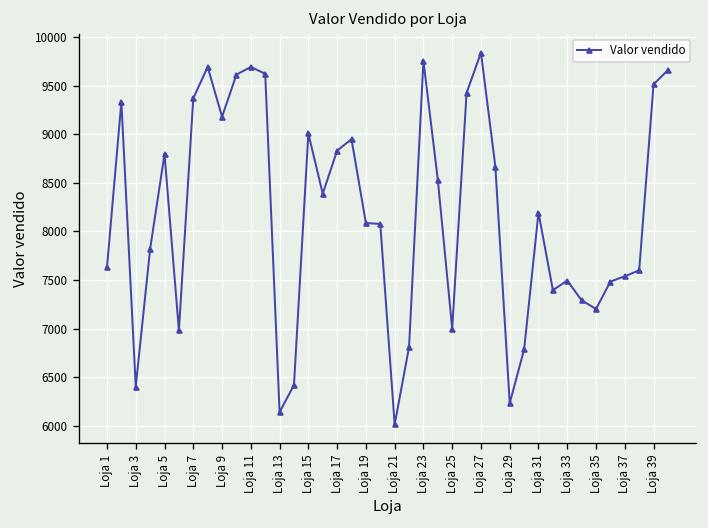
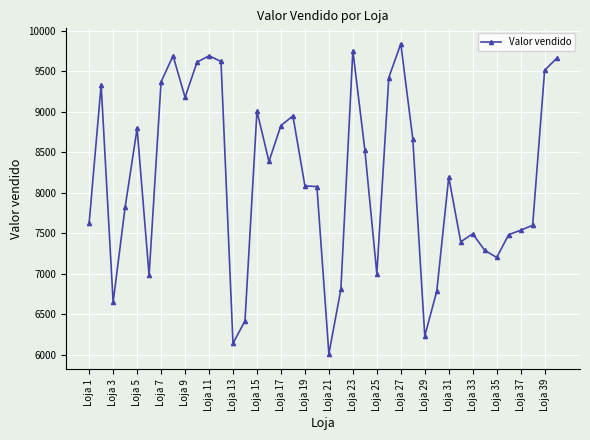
  {
    "Loja 1": 7600,
-   "Loja 3": 6400,
+   "Loja 3": 6600,
    "Loja 5": 8800,
    "Loja 7": 9400,
    "Loja 9": 9200,
    "Loja 11": 9700,
    "Loja 13": 6100,
    "Loja 15": 9000,
    "Loja 17": 8800,
    "Loja 19": 8100,
    "Loja 21": 6000,
    "Loja 23": 9800,
    "Loja 25": 7000,
    "Loja 27": 9800,
    "Loja 29": 6200,
    "Loja 31": 8200,
    "Loja 33": 7500,
    "Loja 35": 7200,
    "Loja 37": 7500,
    "Loja 39": 9500
  }
